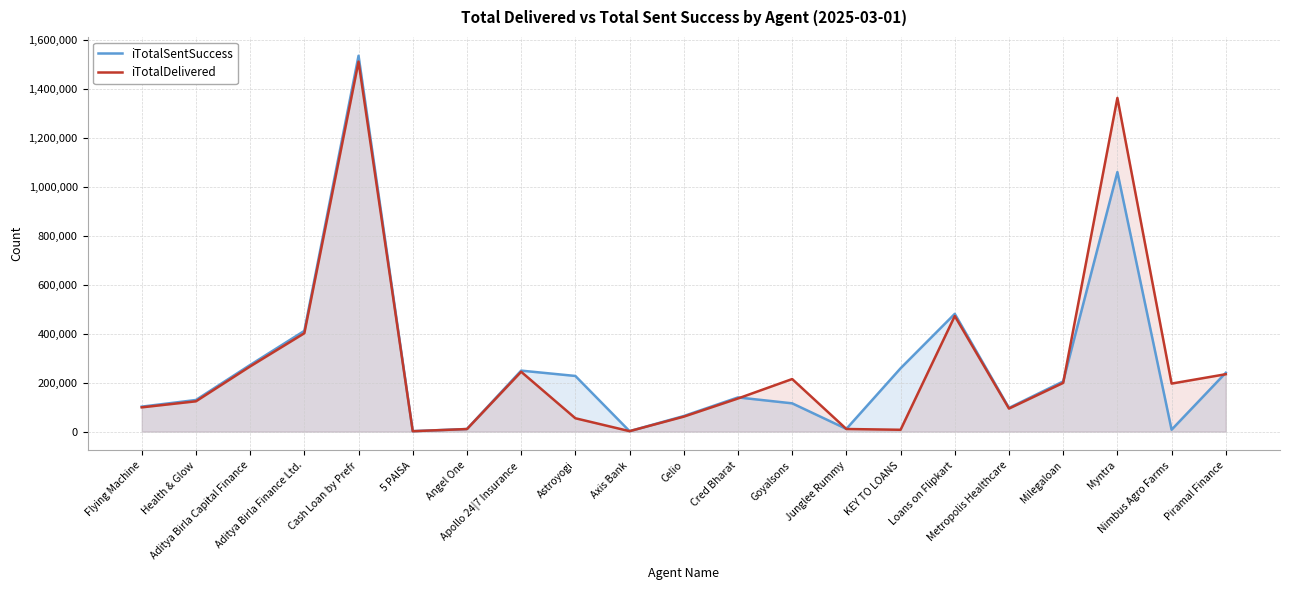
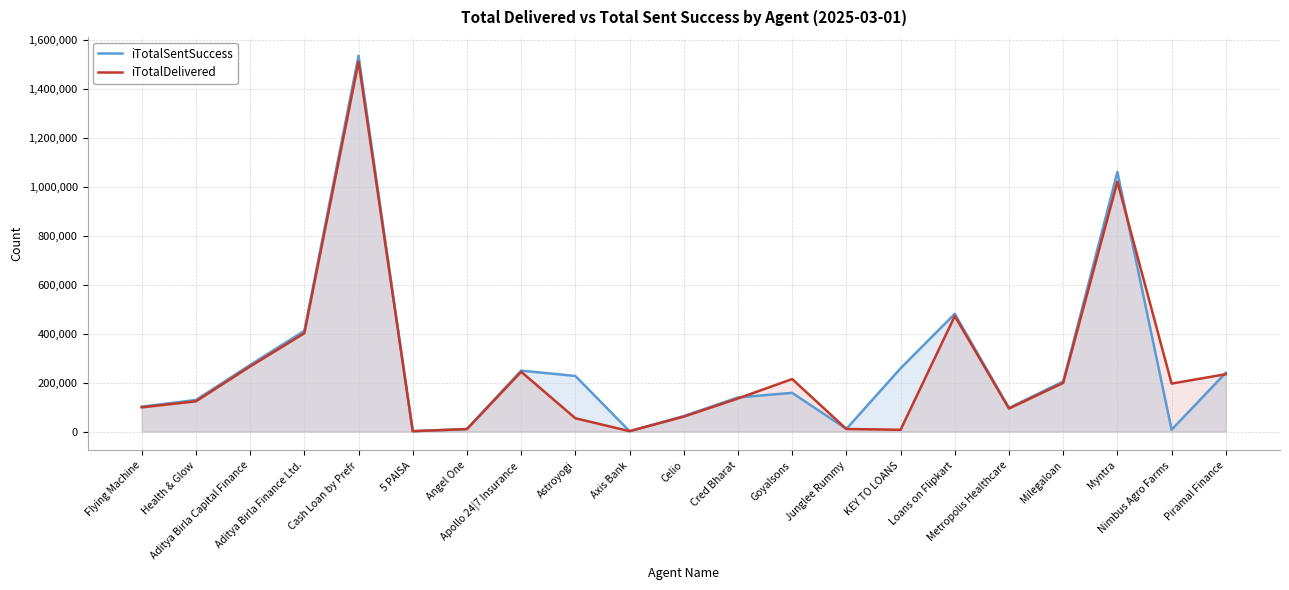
  {
    "iTotalSentSuccess": {
      "Cash Loan by Prefr": "1,540,000",
      "Astroyogi": "230,000",
-     "Goyalsons": "120,000",
+     "Goyalsons": "160,000",
      "KEY TO LOANS": "260,000",
      "Myntra": "1,060,000",
      "Nimbus Agro Farms": "10,000"
    },
    "iTotalDelivered": {
      "Cash Loan by Prefr": "1,510,000",
      "Astroyogi": "50,000",
      "Goyalsons": "210,000",
      "KEY TO LOANS": "10,000",
-     "Myntra": "1,360,000",
+     "Myntra": "1,020,000",
      "Nimbus Agro Farms": "200,000"
    }
  }
